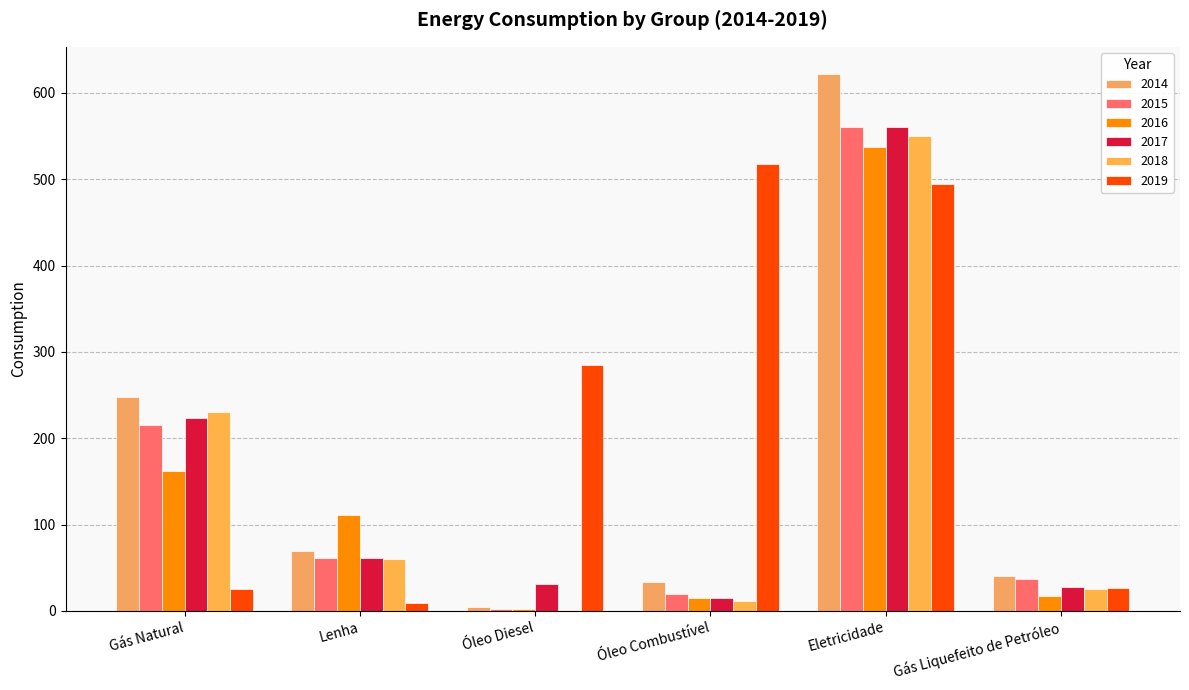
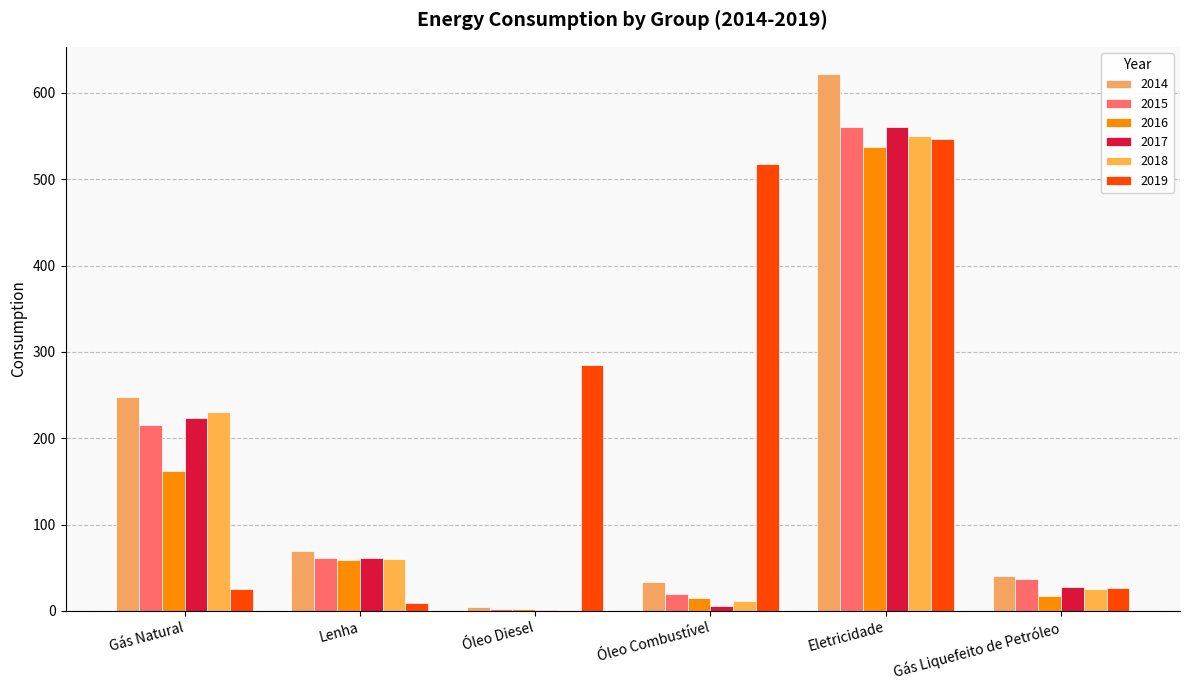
  {
    "2016": {
      "Gás Natural": 160,
-     "Lenha": 110,
+     "Lenha": 60,
      "Óleo Combustível": 20,
      "Eletricidade": 540,
      "Gás Liquefeito de Petróleo": 20
    },
    "2017": {
      "Gás Natural": 220,
      "Lenha": 60,
-     "Óleo Diesel": 30,
-     "Óleo Combustível": 20,
+     "Óleo Diesel": 0,
+     "Óleo Combustível": 10,
      "Eletricidade": 560,
      "Gás Liquefeito de Petróleo": 30
    },
    "2019": {
      "Gás Natural": 30,
      "Lenha": 10,
      "Óleo Diesel": 280,
      "Óleo Combustível": 520,
-     "Eletricidade": 490,
+     "Eletricidade": 550,
      "Gás Liquefeito de Petróleo": 30
    }
  }
